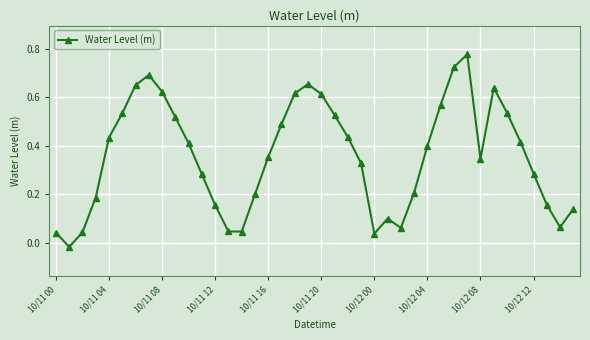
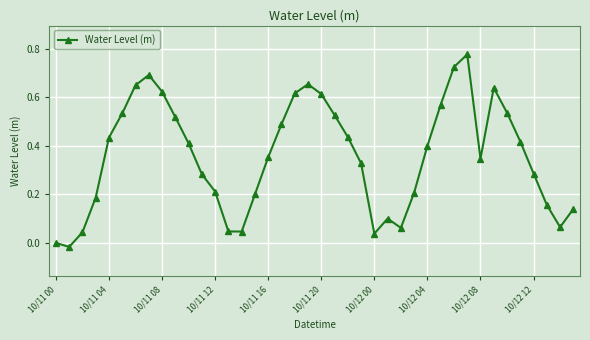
  {
-   "10/11 00": 0.04,
+   "10/11 00": 0.00,
    "10/11 04": 0.43,
    "10/11 08": 0.62,
-   "10/11 12": 0.16,
+   "10/11 12": 0.21,
    "10/11 16": 0.35,
    "10/11 20": 0.61,
    "10/12 00": 0.04,
    "10/12 04": 0.40,
    "10/12 08": 0.35,
    "10/12 12": 0.29
  }
